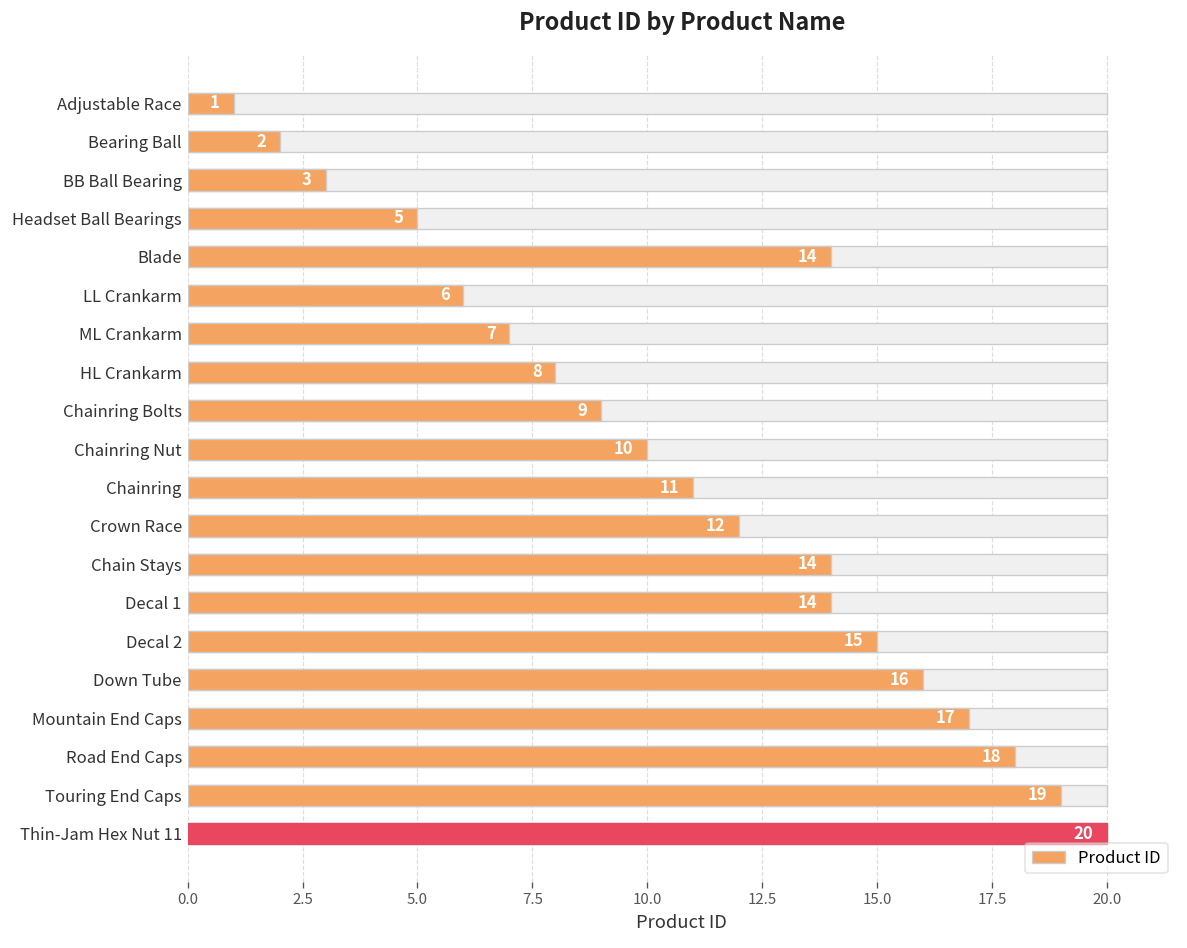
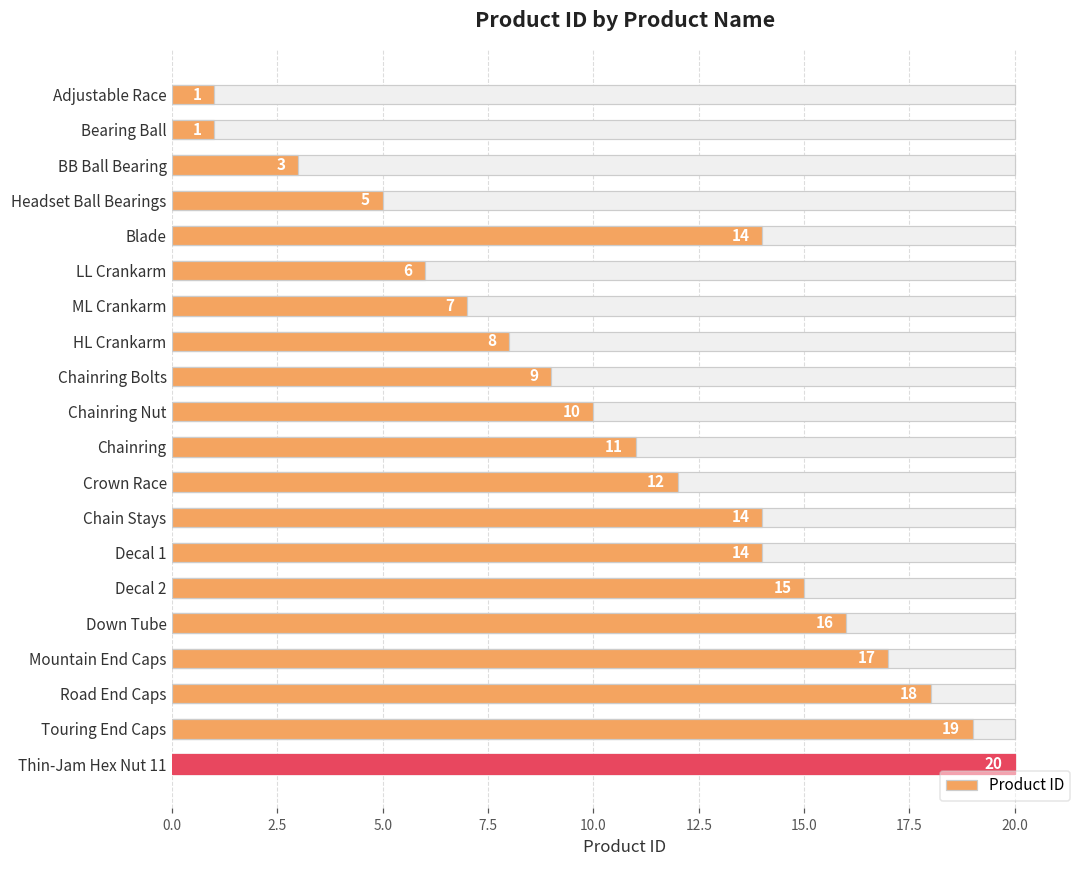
  {
    "Product ID": {
-     "Bearing Ball": 2,
+     "Bearing Ball": 1,
      "Thin-Jam Hex Nut 11": 20
    }
  }
